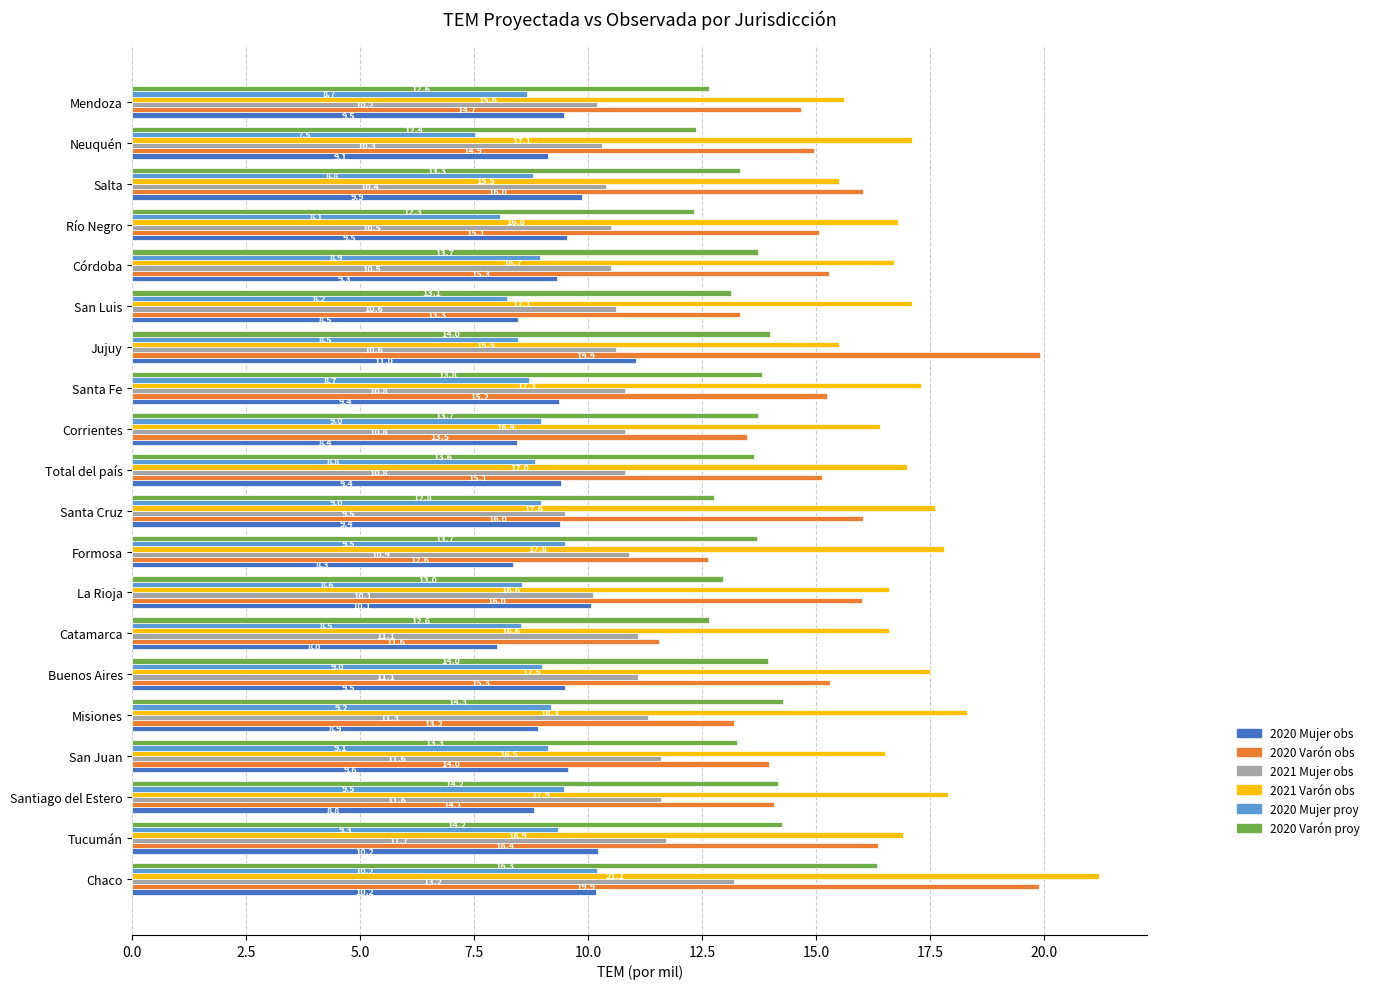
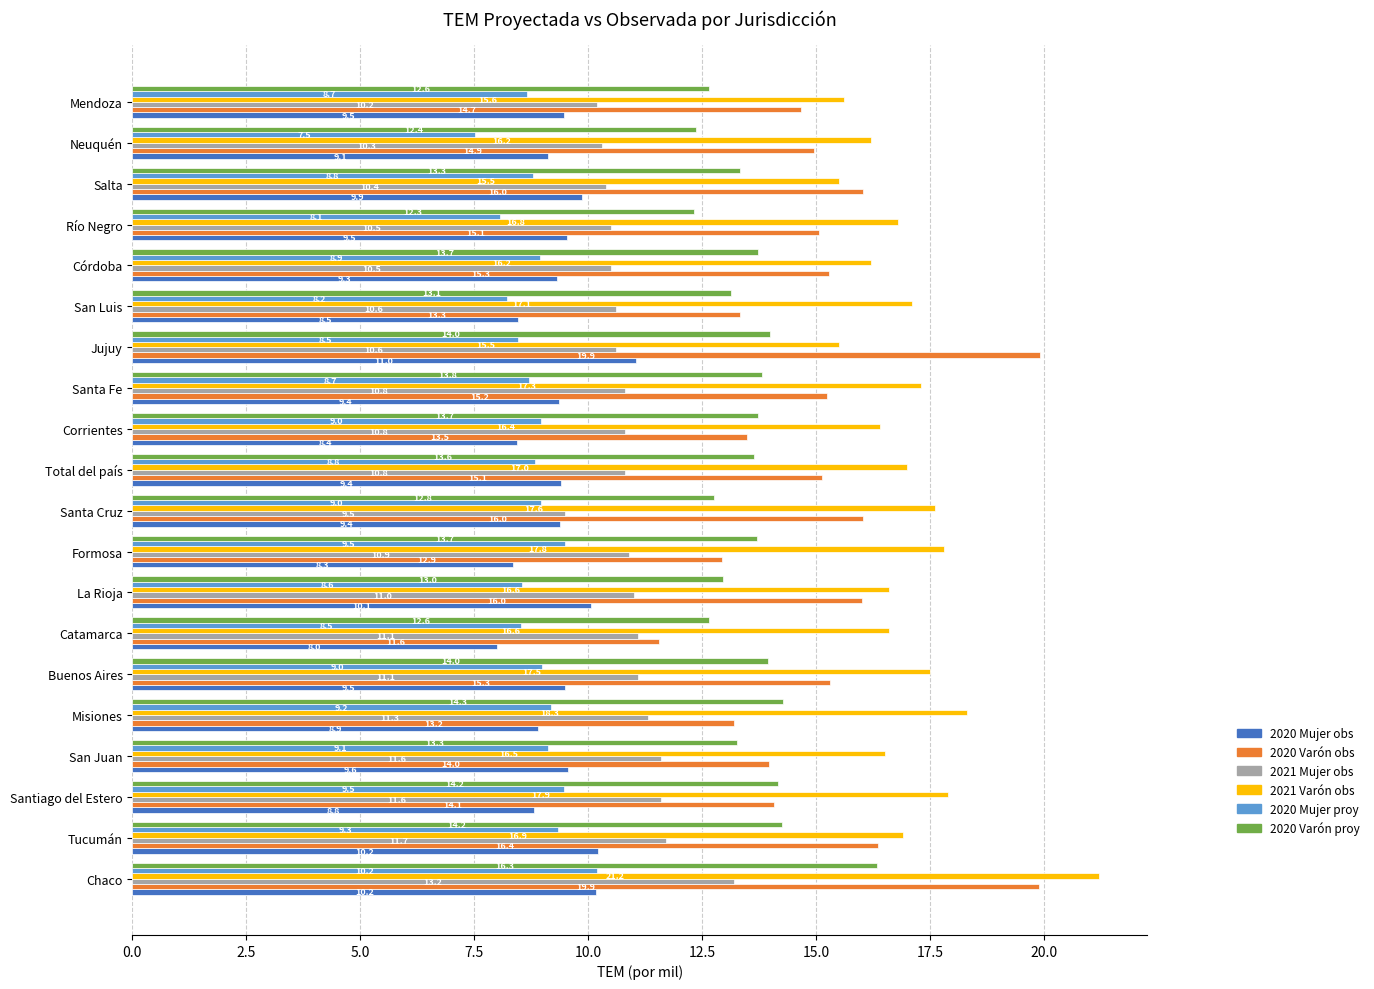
  {
    "2020 Varón obs": {
      "Mendoza": 14.7,
      "Neuquén": 14.9,
      "Salta": 16.0,
      "Río Negro": 15.1,
      "Córdoba": 15.3,
      "San Luis": 13.3,
      "Jujuy": 19.9,
      "Santa Fe": 15.2,
      "Corrientes": 13.5,
      "Total del país": 15.1,
      "Santa Cruz": 16.0,
-     "Formosa": 12.6,
+     "Formosa": 12.9,
      "La Rioja": 16.0,
      "Buenos Aires": 15.3,
      "Misiones": 13.2,
      "San Juan": 14.0,
      "Santiago del Estero": 14.1,
      "Tucumán": 16.4,
      "Chaco": 19.9
    },
    "2021 Mujer obs": {
      "Mendoza": 10.2,
      "Neuquén": 10.3,
      "Salta": 10.4,
      "Río Negro": 10.5,
      "Córdoba": 10.5,
      "San Luis": 10.6,
      "Jujuy": 10.6,
      "Santa Fe": 10.8,
      "Corrientes": 10.8,
      "Total del país": 10.8,
      "Santa Cruz": 9.5,
      "Formosa": 10.9,
-     "La Rioja": 10.1,
+     "La Rioja": 11.0,
      "Buenos Aires": 11.1,
      "Misiones": 11.3,
      "San Juan": 11.6,
      "Santiago del Estero": 11.6,
      "Tucumán": 11.7,
      "Chaco": 13.2
    },
    "2021 Varón obs": {
      "Mendoza": 15.6,
-     "Neuquén": 17.1,
+     "Neuquén": 16.2,
      "Salta": 15.5,
      "Río Negro": 16.8,
-     "Córdoba": 16.7,
+     "Córdoba": 16.2,
      "San Luis": 17.1,
      "Jujuy": 15.5,
      "Santa Fe": 17.3,
      "Corrientes": 16.4,
      "Total del país": 17.0,
      "Santa Cruz": 17.6,
      "Formosa": 17.8,
      "La Rioja": 16.6,
      "Catamarca": 16.6,
      "Buenos Aires": 17.5,
      "Misiones": 18.3,
      "San Juan": 16.5,
      "Santiago del Estero": 17.9,
      "Tucumán": 16.9,
      "Chaco": 21.2
    },
    "2020 Varón proy": {
      "Mendoza": 12.6,
      "Córdoba": 13.7,
      "San Luis": 13.1,
      "Jujuy": 14.0,
      "Santa Fe": 13.8,
      "Corrientes": 13.7,
      "Total del país": 13.6,
      "La Rioja": 13.0,
      "Catamarca": 12.6,
      "Buenos Aires": 14.0,
      "Misiones": 14.3,
      "San Juan": 13.3,
      "Santiago del Estero": 14.2
    }
  }
